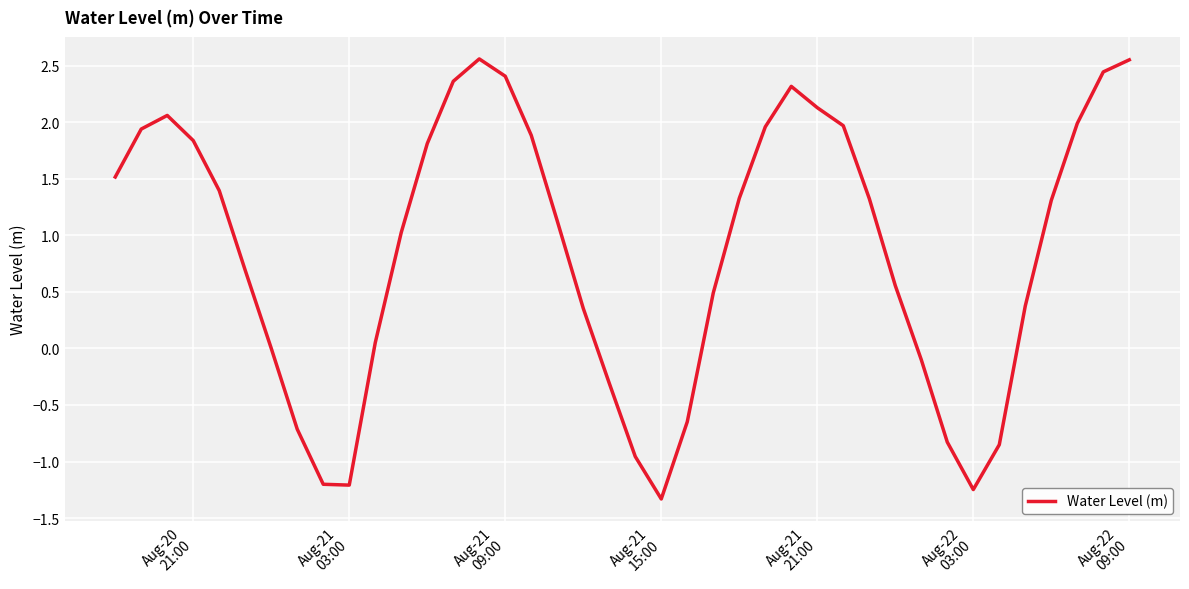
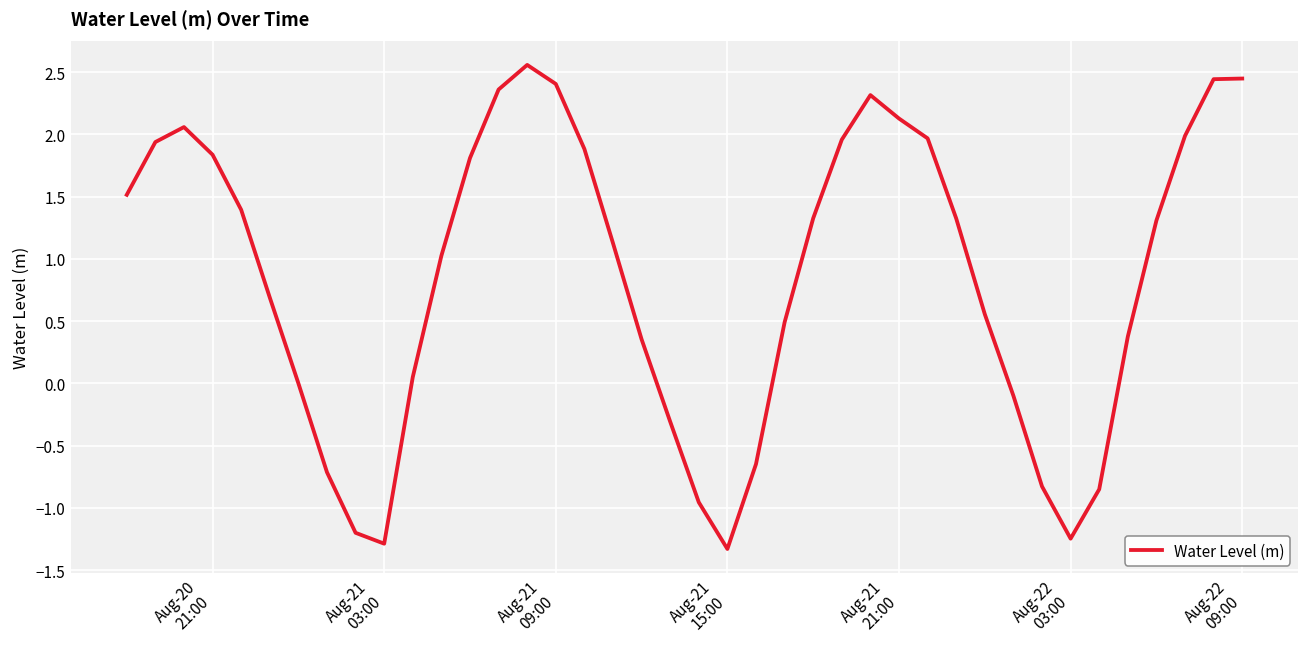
  {
    "Aug-20 21:00": 1.84,
-   "Aug-21 03:00": -1.21,
+   "Aug-21 03:00": -1.29,
    "Aug-21 09:00": 2.41,
    "Aug-21 15:00": -1.33,
    "Aug-21 21:00": 2.13,
    "Aug-22 03:00": -1.25,
-   "Aug-22 09:00": 2.55
+   "Aug-22 09:00": 2.45
  }
